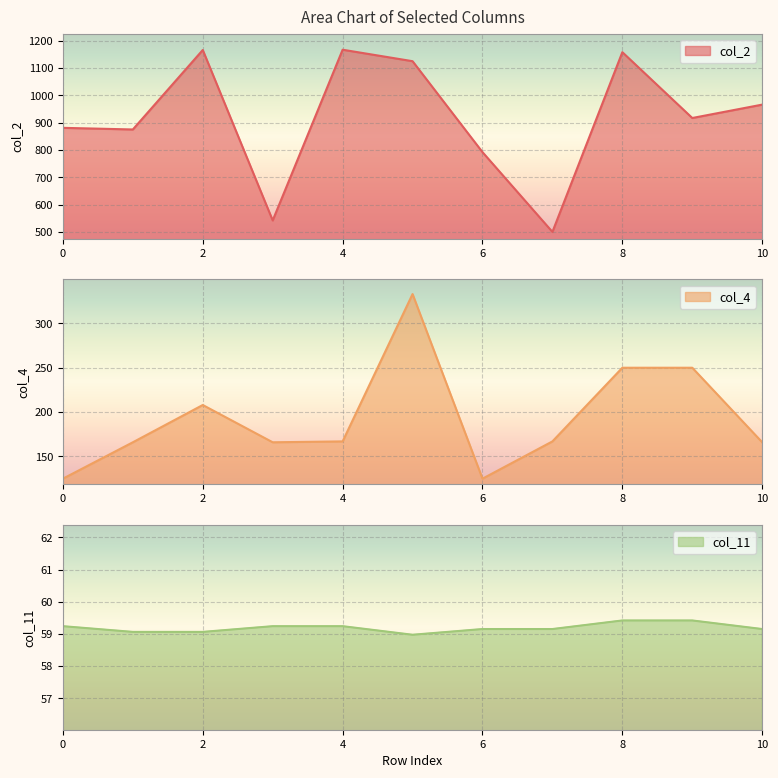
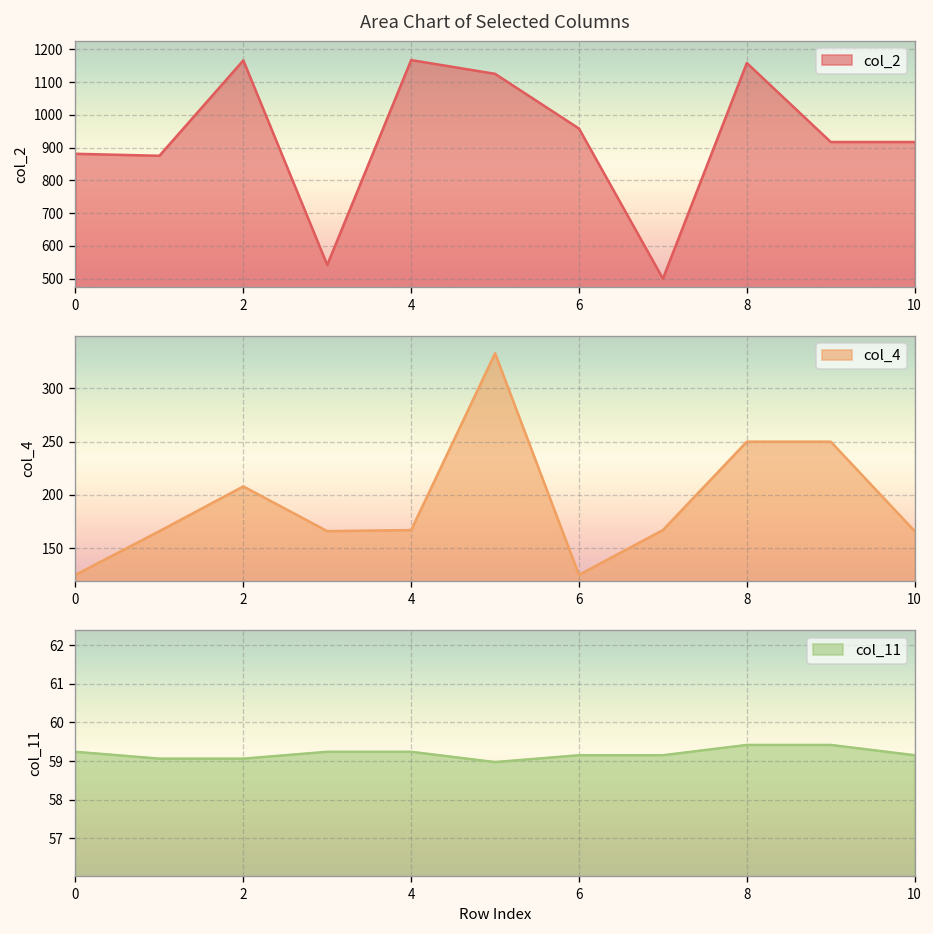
  {
    "Area Chart of Selected Columns": {
      "0": 880,
      "2": 1170,
      "4": 1170,
-     "6": 790,
+     "6": 960,
      "8": 1160,
-     "10": 970
+     "10": 920
    }
  }
